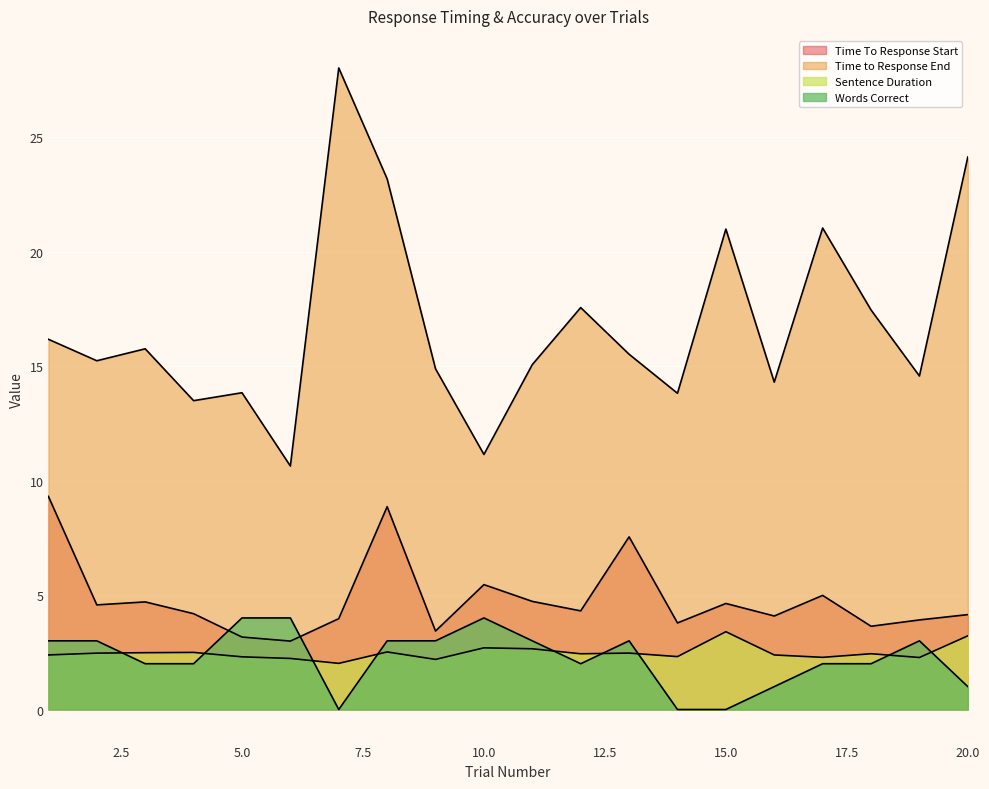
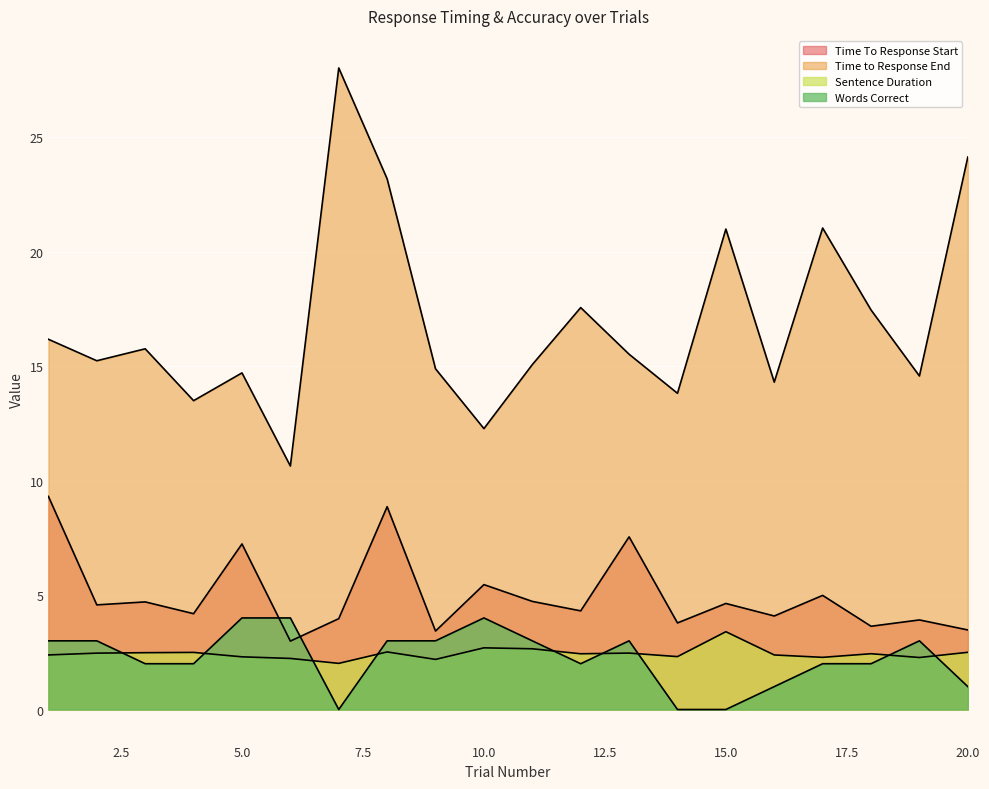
  {
    "Time To Response Start": {
-     "5.0": 3.2,
+     "5.0": 7.2,
      "10.0": 5.5,
      "15.0": 4.6,
-     "20.0": 4.1
+     "20.0": 3.5
    },
    "Time to Response End": {
-     "5.0": 13.8,
-     "10.0": 11.1,
+     "5.0": 14.7,
+     "10.0": 12.3,
      "15.0": 21.0,
      "20.0": 24.1
    },
    "Sentence Duration": {
      "5.0": 2.3,
      "10.0": 2.7,
      "15.0": 3.4,
-     "20.0": 3.2
+     "20.0": 2.5
    },
    "Words Correct": {
      "5.0": 4.0,
      "10.0": 4.0,
      "15.0": 0.0,
      "20.0": 1.0
    }
  }
